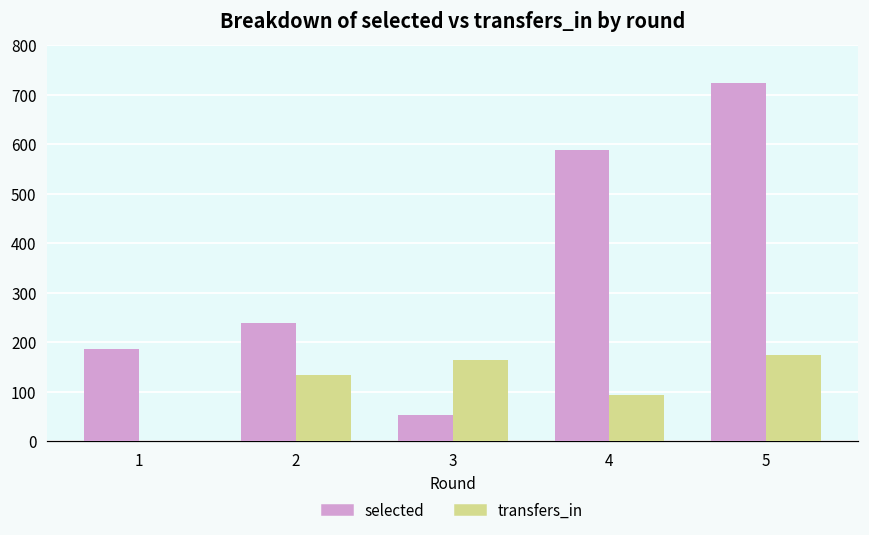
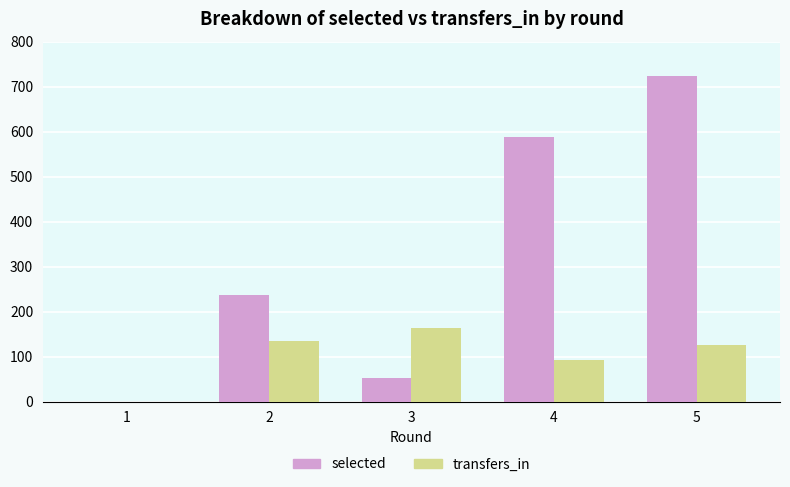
  {
    "selected": {
-     "1": 190,
+     "1": 0,
      "2": 240,
      "3": 50,
      "4": 590,
      "5": 720
    },
    "transfers_in": {
      "1": 0,
      "2": 130,
      "3": 160,
      "4": 90,
-     "5": 180
+     "5": 130
    }
  }
